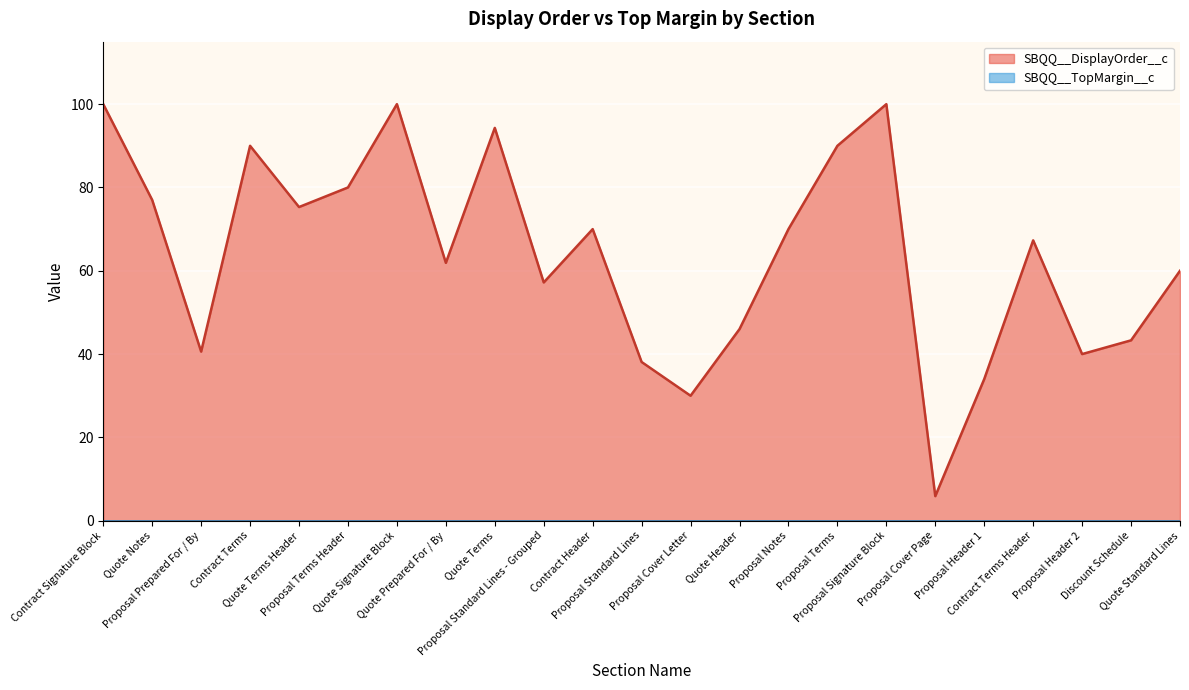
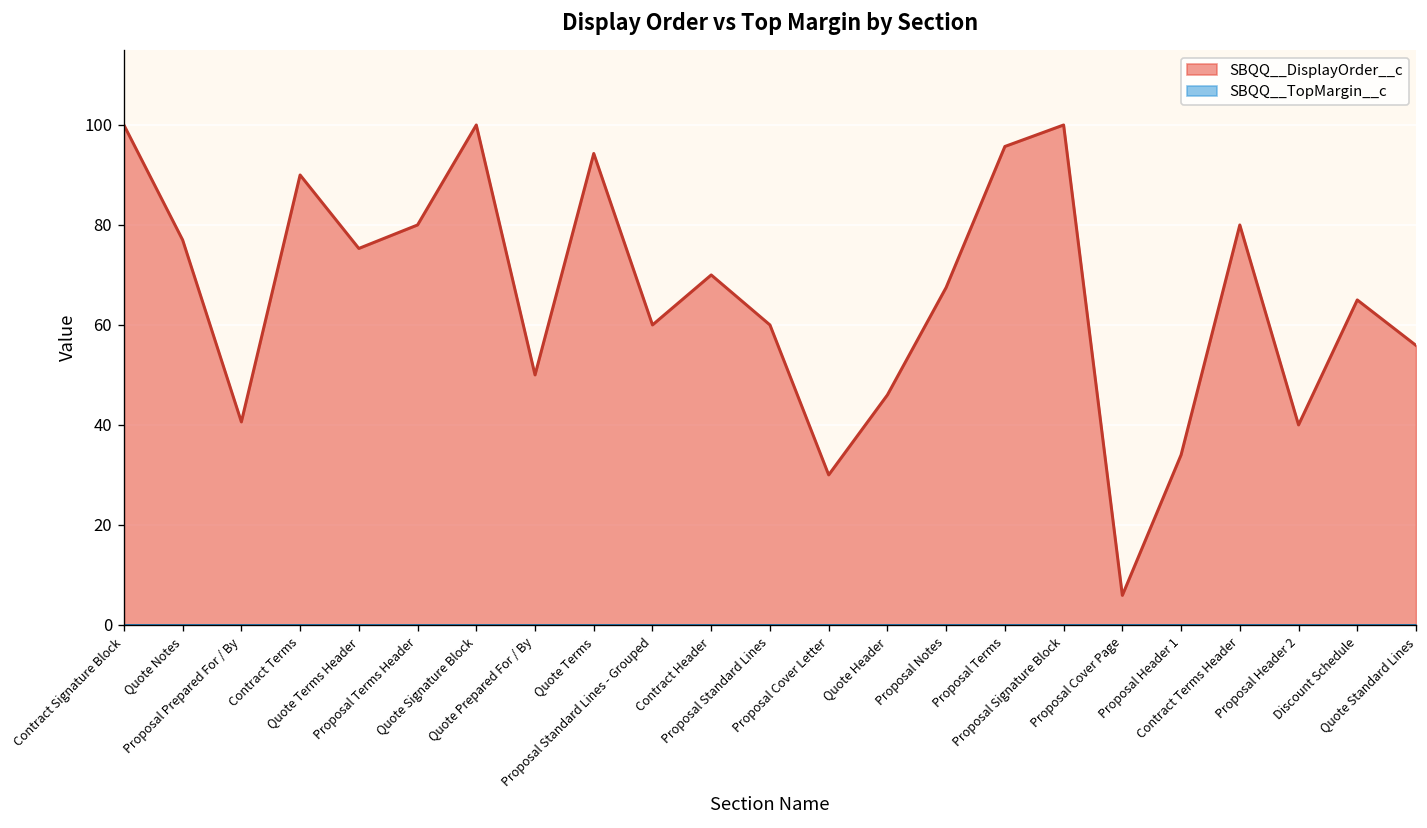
  {
    "SBQQ__DisplayOrder__c": {
      "Contract Signature Block": 100,
      "Quote Notes": 77,
      "Proposal Prepared For / By": 41,
      "Contract Terms": 90,
      "Quote Terms Header": 75,
      "Proposal Terms Header": 80,
      "Quote Signature Block": 100,
-     "Quote Prepared For / By": 62,
+     "Quote Prepared For / By": 50,
      "Quote Terms": 94,
-     "Proposal Standard Lines - Grouped": 57,
+     "Proposal Standard Lines - Grouped": 60,
      "Contract Header": 70,
-     "Proposal Standard Lines": 38,
+     "Proposal Standard Lines": 60,
      "Proposal Cover Letter": 30,
      "Quote Header": 46,
-     "Proposal Notes": 70,
-     "Proposal Terms": 90,
+     "Proposal Notes": 68,
+     "Proposal Terms": 96,
      "Proposal Signature Block": 100,
      "Proposal Cover Page": 6,
      "Proposal Header 1": 34,
-     "Contract Terms Header": 67,
+     "Contract Terms Header": 80,
      "Proposal Header 2": 40,
-     "Discount Schedule": 43,
-     "Quote Standard Lines": 60
+     "Discount Schedule": 65,
+     "Quote Standard Lines": 56
    },
    "SBQQ__TopMargin__c": {
      "Contract Signature Block": 0,
      "Quote Notes": 0,
      "Proposal Prepared For / By": 0,
      "Contract Terms": 0,
      "Quote Terms Header": 0,
      "Proposal Terms Header": 0,
      "Quote Signature Block": 0,
      "Quote Prepared For / By": 0,
      "Quote Terms": 0,
      "Proposal Standard Lines - Grouped": 0,
      "Contract Header": 0,
      "Proposal Standard Lines": 0,
      "Proposal Cover Letter": 0,
      "Quote Header": 0,
      "Proposal Notes": 0,
      "Proposal Terms": 0,
      "Proposal Signature Block": 0,
      "Proposal Cover Page": 0,
      "Proposal Header 1": 0,
      "Contract Terms Header": 0,
      "Proposal Header 2": 0,
      "Discount Schedule": 0,
      "Quote Standard Lines": 0
    }
  }
